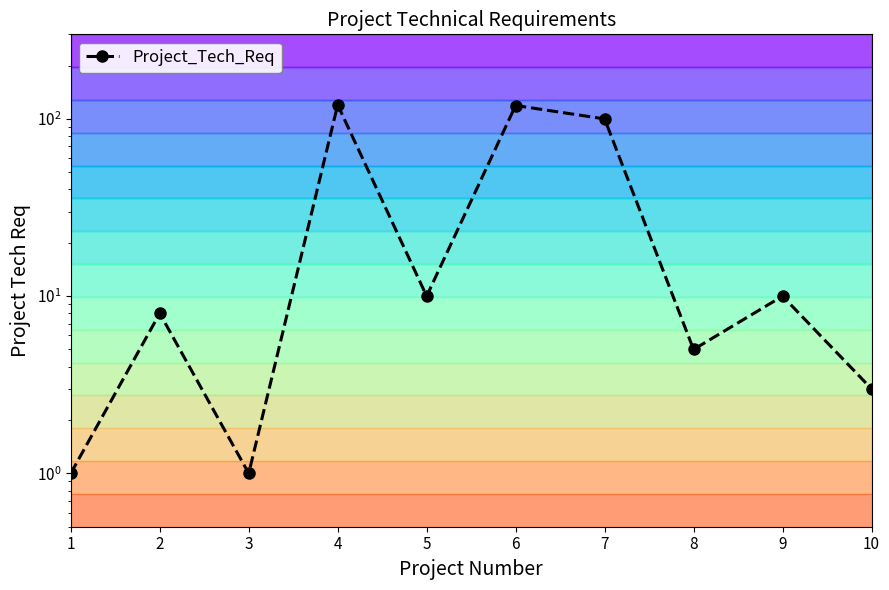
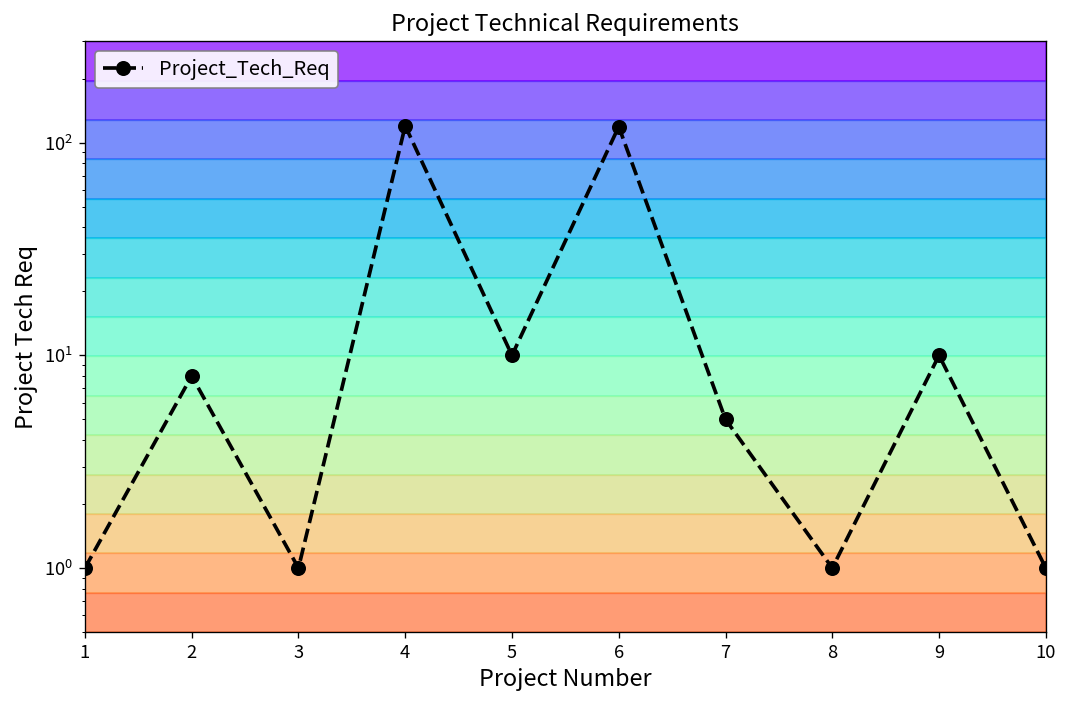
  {
    "Project_Tech_Req": {
      "1": 1,
      "2": 8,
      "3": 1,
      "4": 120,
      "6": 120,
-     "7": 100,
-     "8": 5,
-     "10": 3
+     "7": 5,
+     "8": 1,
+     "10": 1
    }
  }
